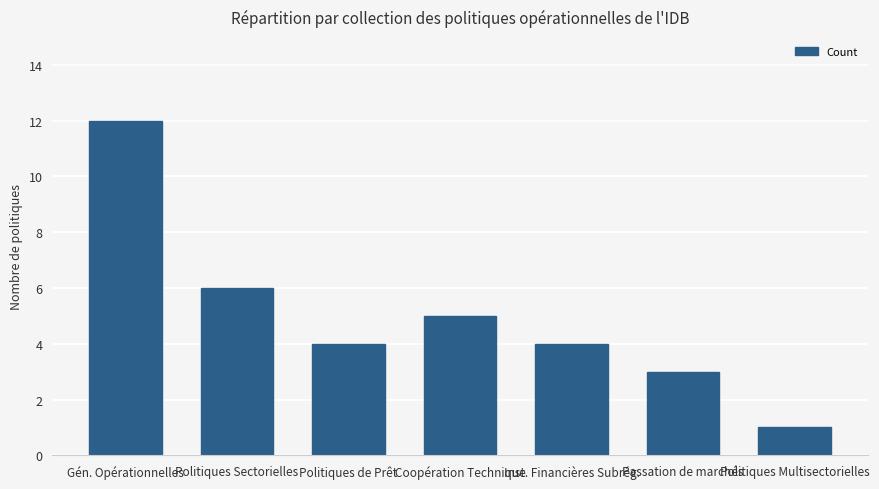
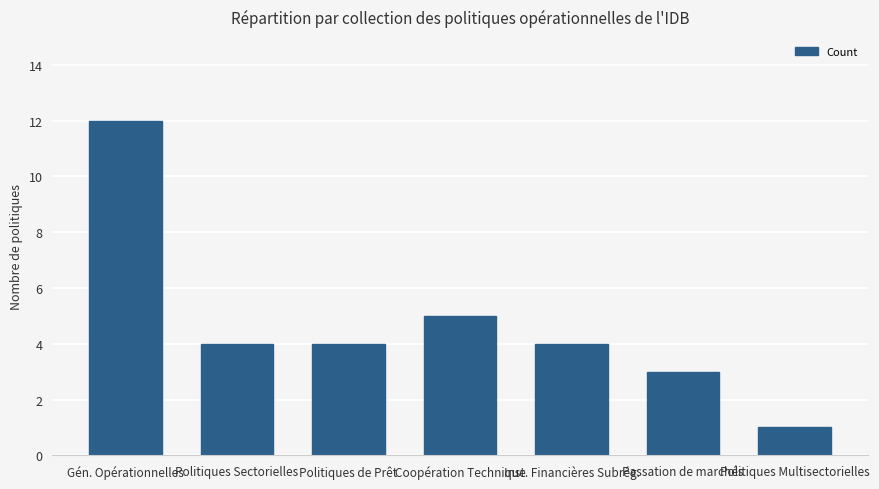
  {
    "Gén. Opérationnelles": 12,
-   "Politiques Sectorielles": 6,
+   "Politiques Sectorielles": 4,
    "Politiques de Prêt": 4
  }
